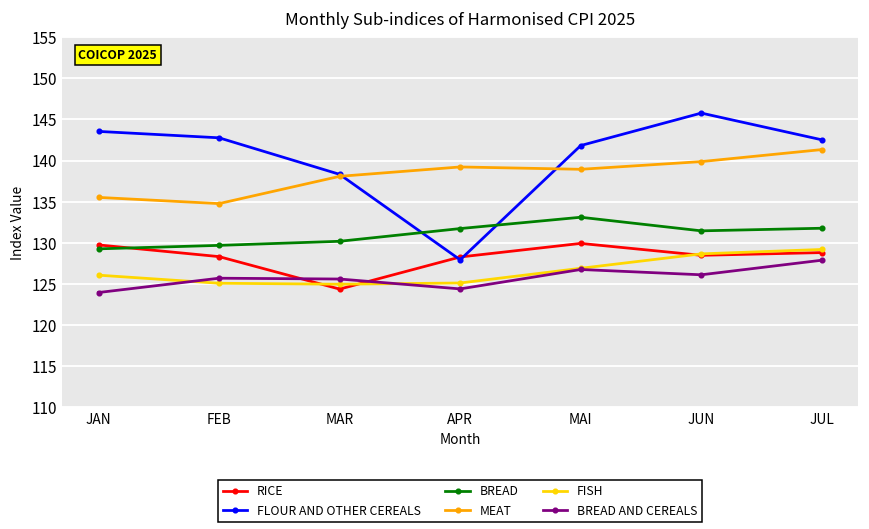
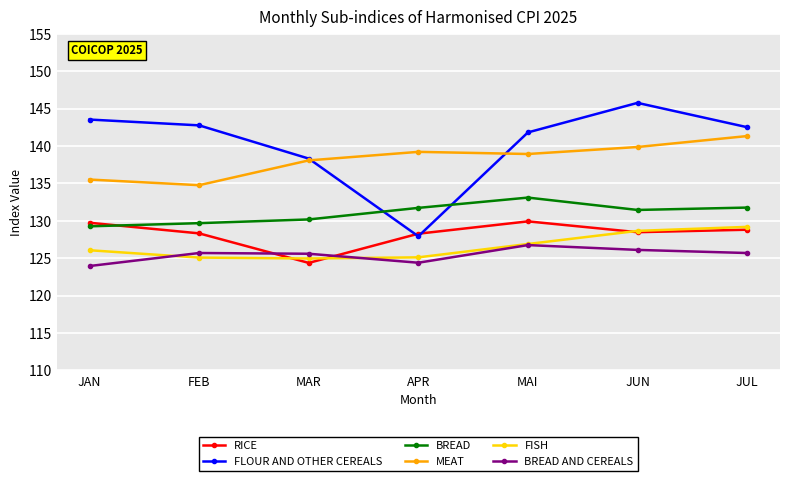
  {
    "RICE": {
      "JAN": 130,
      "FEB": 128,
      "MAR": 124,
      "APR": 128,
      "MAI": 130,
      "JUL": 129
    },
    "FLOUR AND OTHER CEREALS": {
      "JAN": 144,
      "FEB": 143,
      "APR": 128,
      "MAI": 142,
      "JUN": 146,
      "JUL": 143
    },
    "BREAD": {
      "JAN": 129,
      "FEB": 130,
      "MAR": 130,
      "APR": 132,
      "MAI": 133,
      "JUN": 131,
      "JUL": 132
    },
    "BREAD AND CEREALS": {
      "JAN": 124,
      "FEB": 126,
      "MAR": 126,
      "APR": 124,
      "JUN": 126,
-     "JUL": 128
+     "JUL": 126
    }
  }
